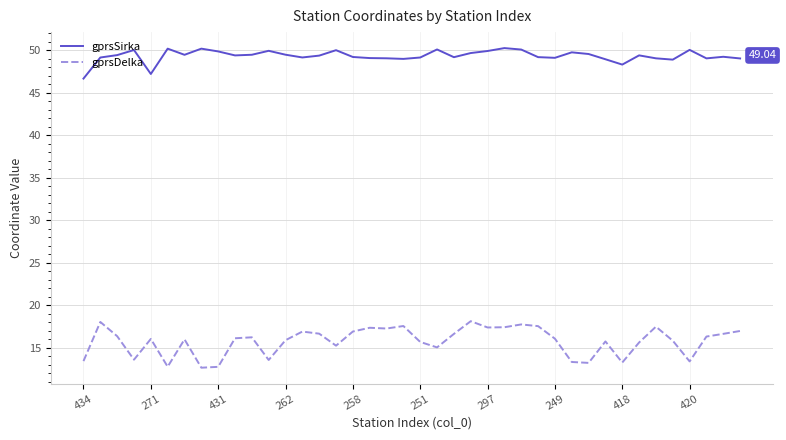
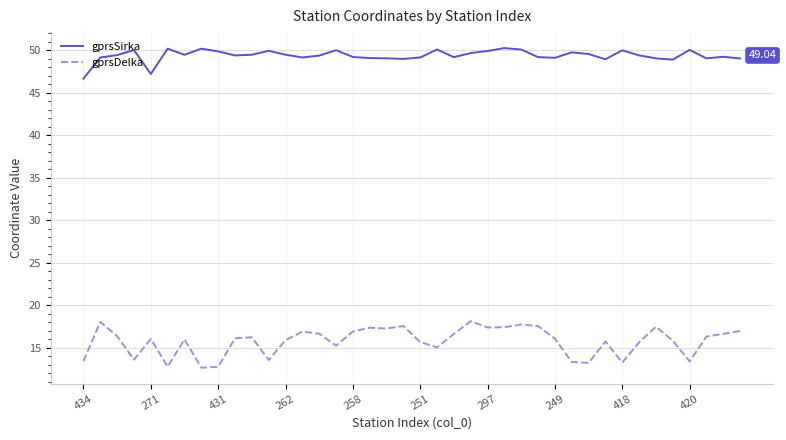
  {
    "gprsSirka": {
      "434": 47,
      "271": 47,
      "431": 50,
      "262": 49,
      "258": 49,
      "251": 49,
      "297": 50,
      "249": 49,
-     "418": 48,
+     "418": 50,
      "420": 50
    },
    "gprsDelka": {
      "434": 13,
      "271": 16,
      "431": 13,
      "262": 16,
      "258": 17,
      "251": 16,
      "297": 17,
      "249": 16,
      "418": 13,
      "420": 13
    }
  }
